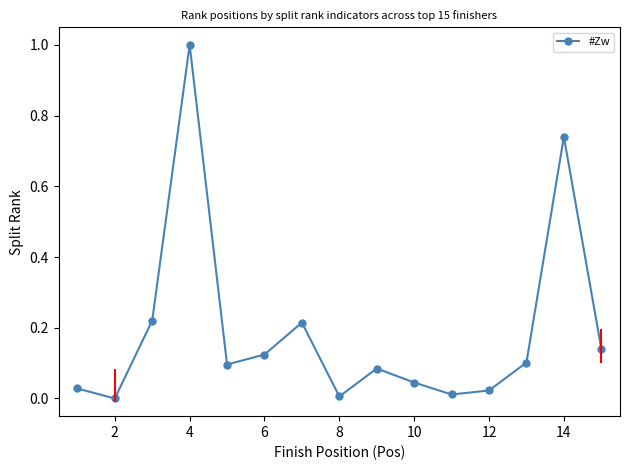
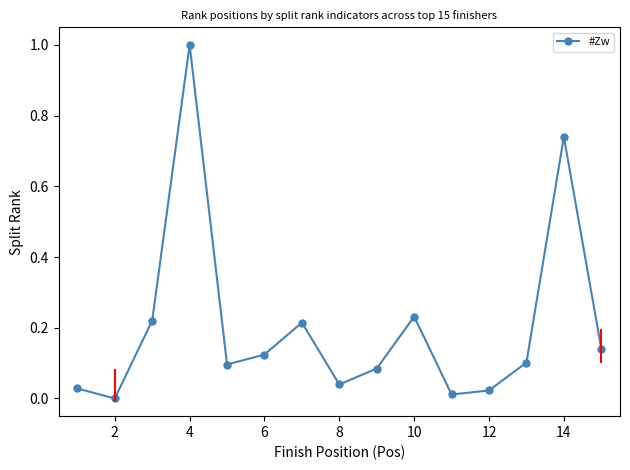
  {
    "2": 0.00,
    "4": 1.00,
    "6": 0.12,
-   "8": 0.01,
-   "10": 0.05,
+   "8": 0.04,
+   "10": 0.23,
    "12": 0.02,
    "14": 0.74
  }
